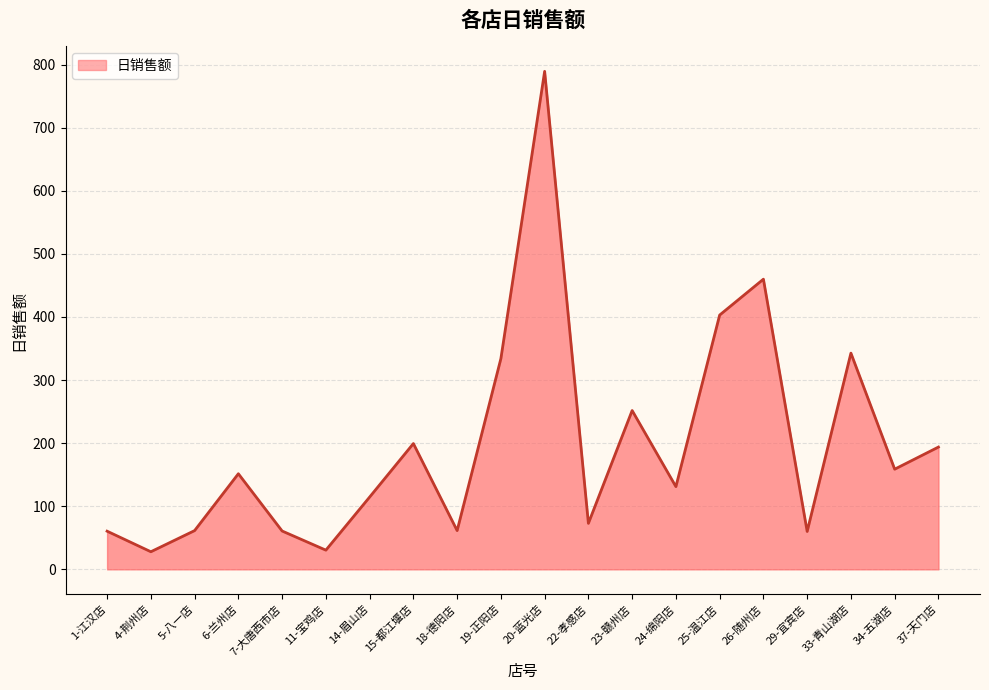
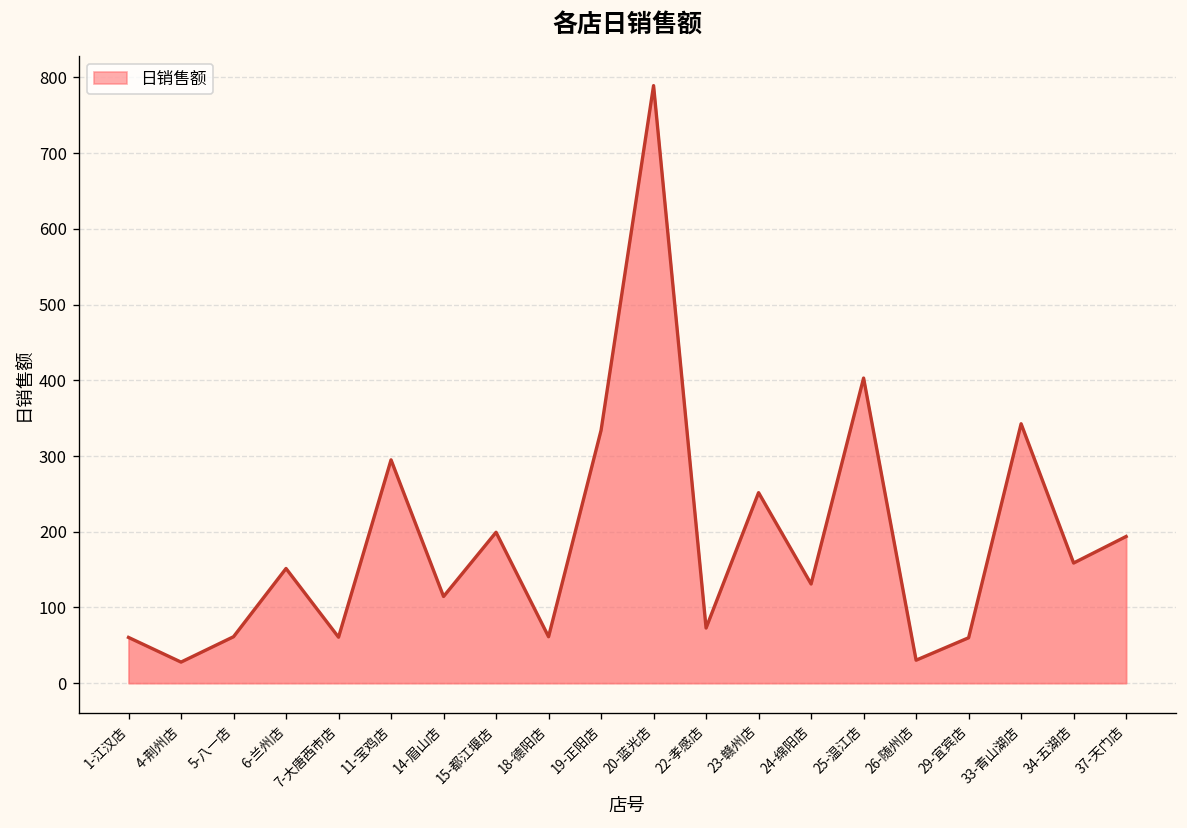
  {
    "1-江汉店": 60,
    "4-荆州店": 30,
    "5-八一店": 60,
    "6-兰州店": 150,
    "7-大唐西市店": 60,
-   "11-宝鸡店": 30,
+   "11-宝鸡店": 290,
    "14-眉山店": 110,
    "15-都江堰店": 200,
    "18-德阳店": 60,
    "19-正阳店": 330,
    "20-蓝光店": 790,
    "22-孝感店": 70,
    "23-赣州店": 250,
    "24-绵阳店": 130,
    "25-温江店": 400,
-   "26-随州店": 460,
+   "26-随州店": 30,
    "29-宜宾店": 60,
    "33-青山湖店": 340,
    "34-五湖店": 160,
    "37-天门店": 190
  }
